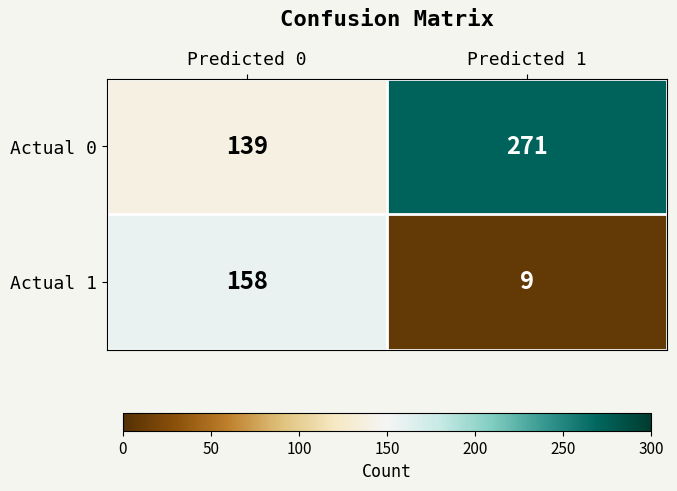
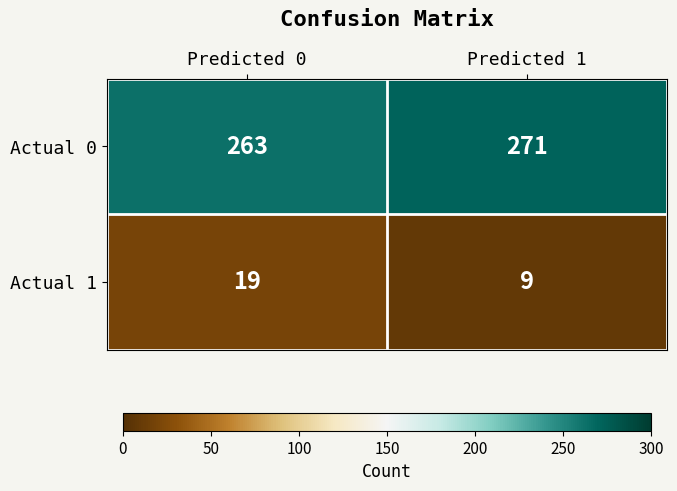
  {
    "Actual 0": {
-     "Predicted 0": 139,
+     "Predicted 0": 263,
      "Predicted 1": 271
    },
    "Actual 1": {
-     "Predicted 0": 158,
+     "Predicted 0": 19,
      "Predicted 1": 9
    }
  }
